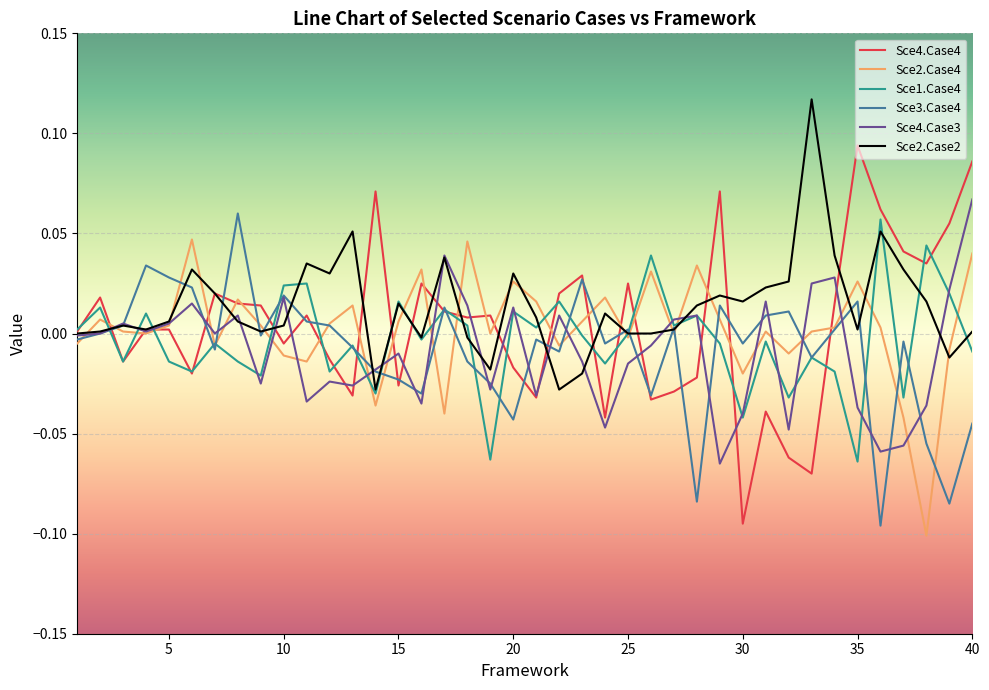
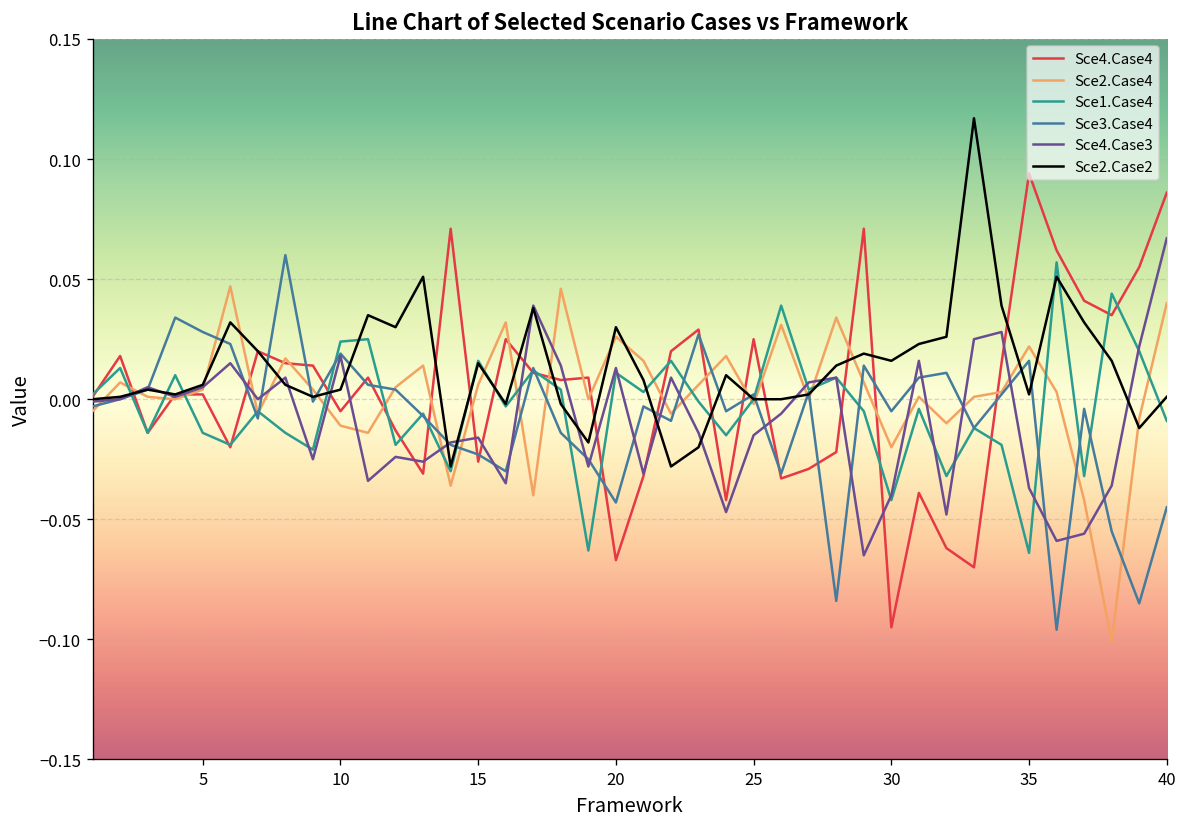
  {
    "Sce4.Case4": {
      "5": 0.002,
      "10": -0.005,
      "15": -0.026,
-     "20": -0.017,
+     "20": -0.067,
      "25": 0.025,
      "30": -0.095,
      "40": 0.086
    },
    "Sce2.Case4": {
      "10": -0.011,
      "15": 0.006,
      "20": 0.026,
      "25": -0.002,
      "30": -0.020,
-     "35": 0.026,
+     "35": 0.022,
      "40": 0.040
    },
    "Sce4.Case3": {
-     "15": -0.010,
+     "15": -0.016,
      "20": 0.013,
      "25": -0.015,
      "30": -0.040,
      "35": -0.037,
      "40": 0.067
    },
    "Sce2.Case2": {
      "10": 0.004,
      "20": 0.030,
      "30": 0.016,
      "35": 0.002,
      "40": 0.001
    }
  }
